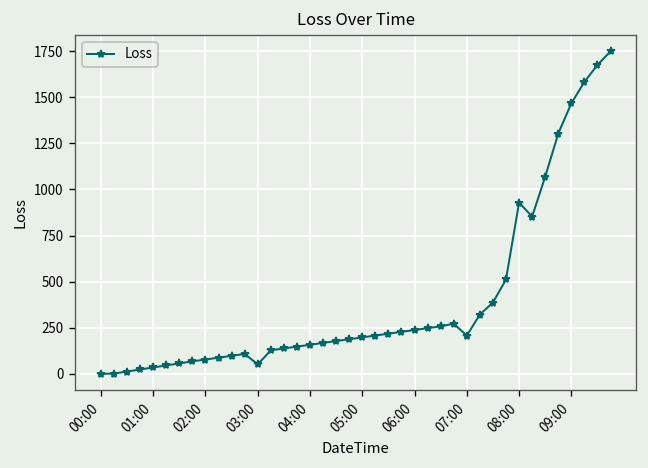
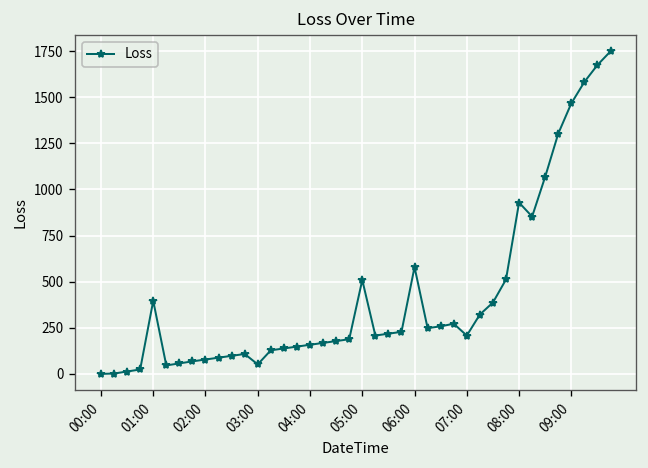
  {
    "00:00": 0,
-   "01:00": 40,
+   "01:00": 400,
    "02:00": 80,
    "03:00": 50,
    "04:00": 160,
-   "05:00": 200,
-   "06:00": 240,
+   "05:00": 510,
+   "06:00": 580,
    "07:00": 210,
    "08:00": 930,
    "09:00": 1470
  }
